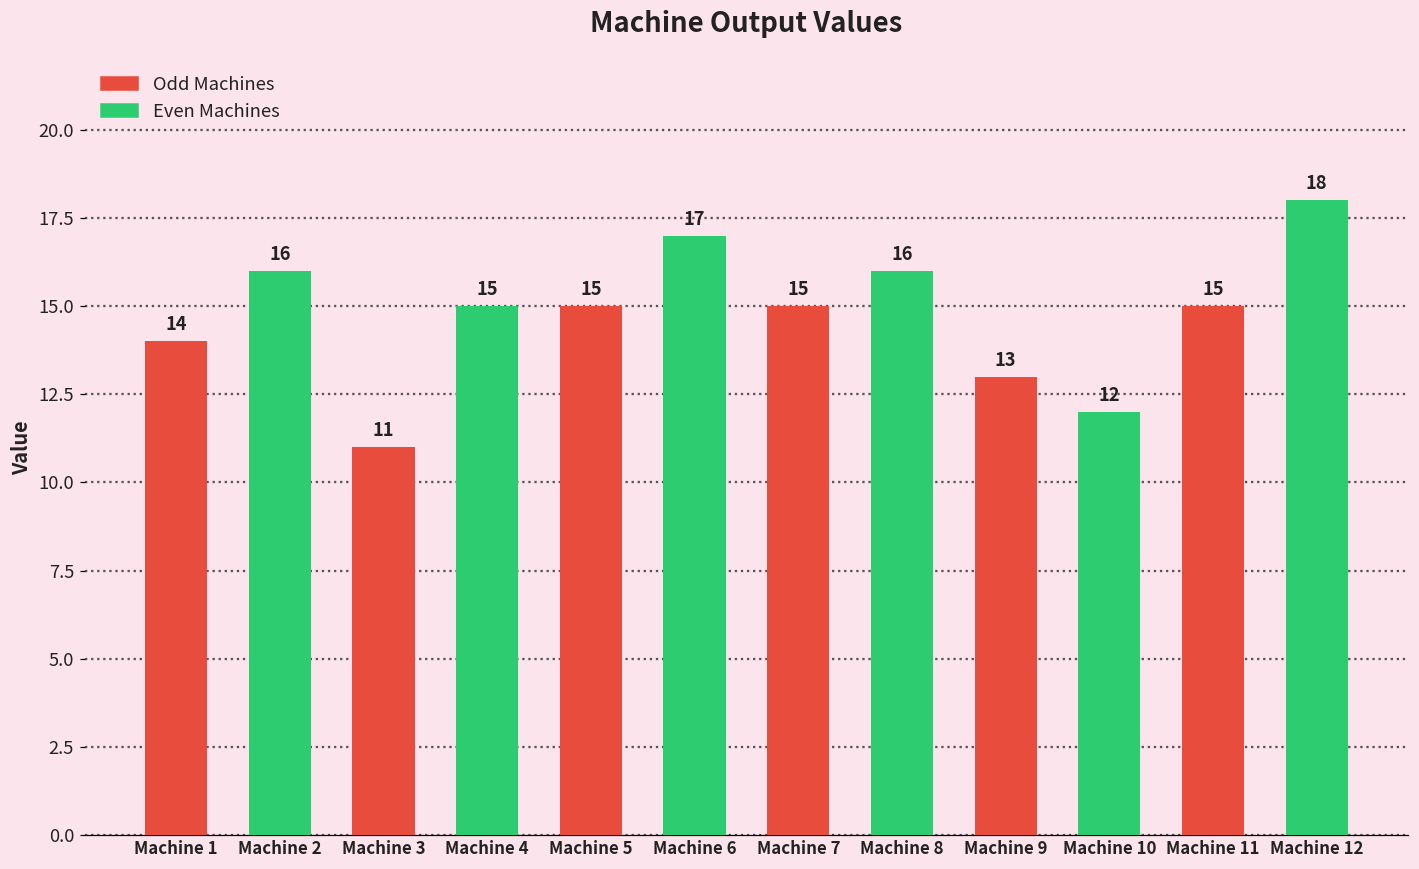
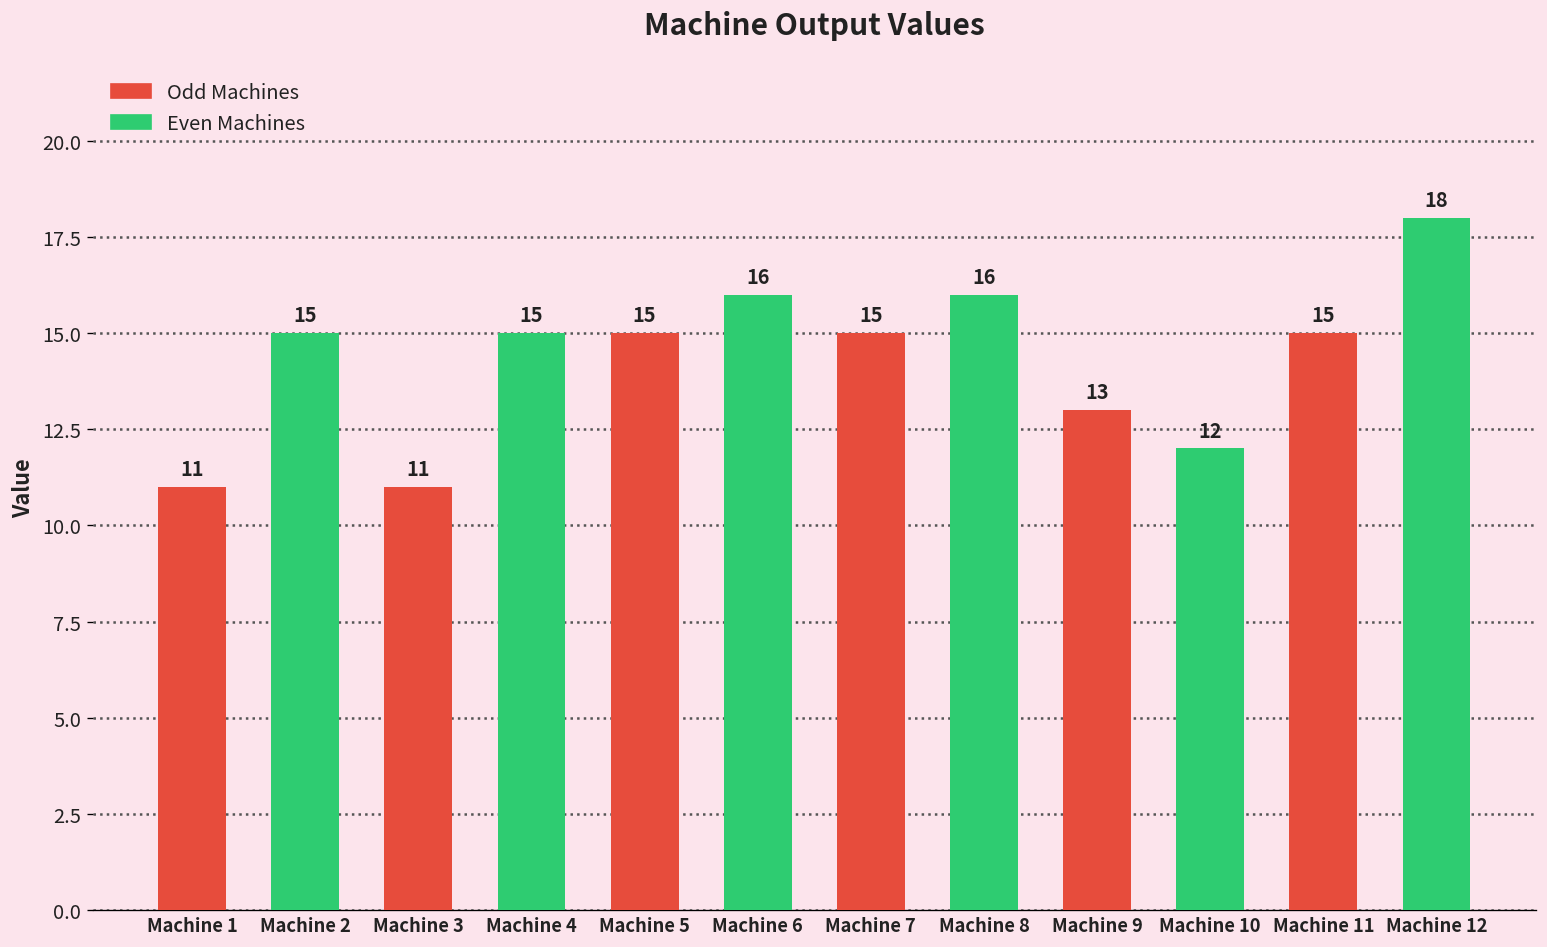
  {
-   "Machine 1": 14,
-   "Machine 2": 16,
+   "Machine 1": 11,
+   "Machine 2": 15,
    "Machine 3": 11,
    "Machine 4": 15,
    "Machine 5": 15,
-   "Machine 6": 17,
+   "Machine 6": 16,
    "Machine 7": 15,
    "Machine 8": 16,
    "Machine 9": 13,
    "Machine 10": 12,
    "Machine 11": 15,
    "Machine 12": 18
  }
